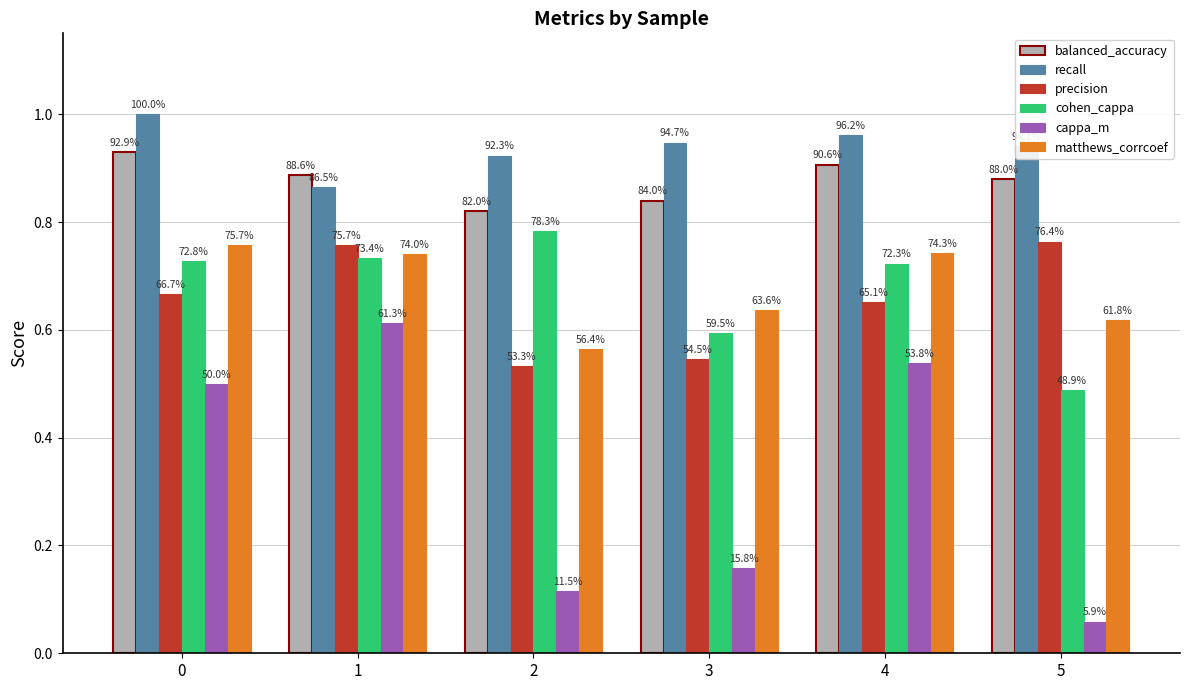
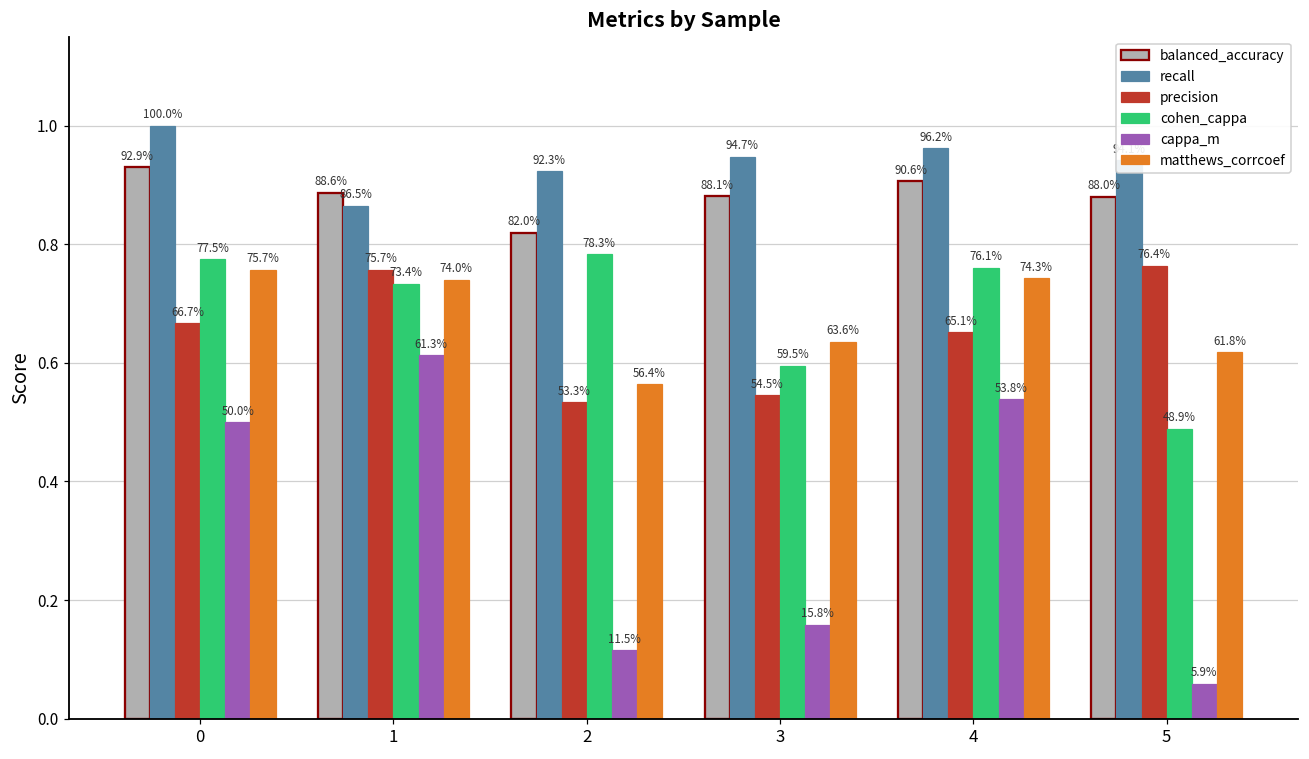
  {
    "balanced_accuracy": {
      "0": "92.9%",
      "1": "88.6%",
      "2": "82.0%",
-     "3": "84.0%",
+     "3": "88.1%",
      "4": "90.6%",
      "5": "88.0%"
    },
    "recall": {
      "0": "100.0%",
      "1": "86.5%",
      "2": "92.3%",
      "3": "94.7%",
      "4": "96.2%"
    },
    "precision": {
      "0": "66.7%",
      "1": "75.7%",
      "2": "53.3%",
      "3": "54.5%",
      "4": "65.1%",
      "5": "76.4%"
    },
    "cohen_cappa": {
-     "0": "72.8%",
+     "0": "77.5%",
      "1": "73.4%",
      "2": "78.3%",
      "3": "59.5%",
-     "4": "72.3%",
+     "4": "76.1%",
      "5": "48.9%"
    },
    "cappa_m": {
      "0": "50.0%",
      "1": "61.3%",
      "2": "11.5%",
      "3": "15.8%",
      "4": "53.8%",
      "5": "5.9%"
    },
    "matthews_corrcoef": {
      "0": "75.7%",
      "1": "74.0%",
      "2": "56.4%",
      "3": "63.6%",
      "4": "74.3%",
      "5": "61.8%"
    }
  }
